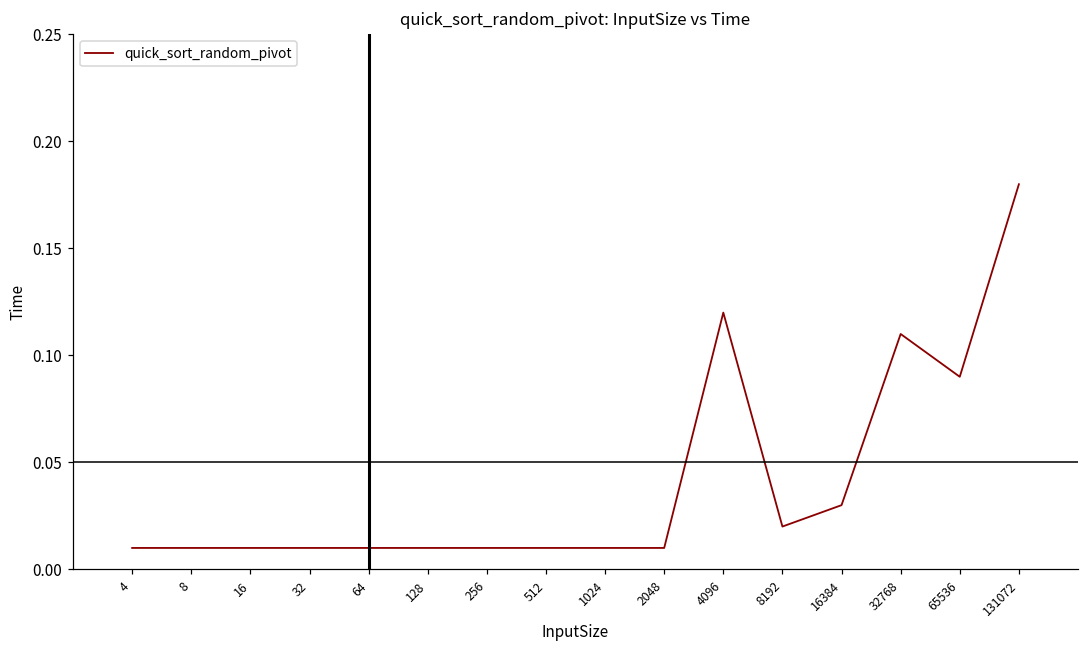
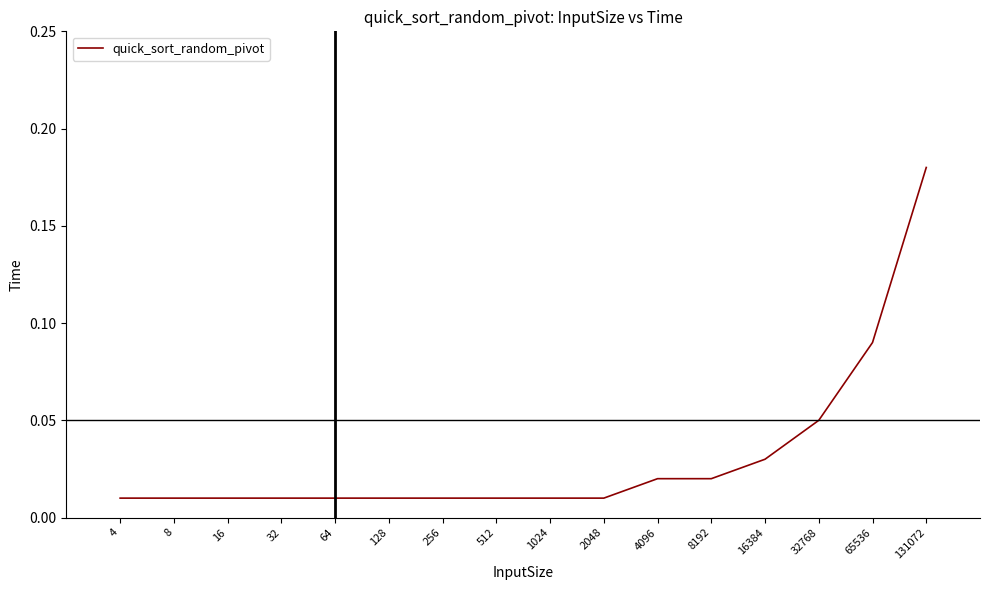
  {
    "4": 0.01,
    "8": 0.01,
    "16": 0.01,
    "32": 0.01,
    "64": 0.01,
    "128": 0.01,
    "256": 0.01,
    "512": 0.01,
    "1024": 0.01,
    "2048": 0.01,
-   "4096": 0.12,
+   "4096": 0.02,
    "8192": 0.02,
    "16384": 0.03,
-   "32768": 0.11,
+   "32768": 0.05,
    "65536": 0.09,
    "131072": 0.18
  }
